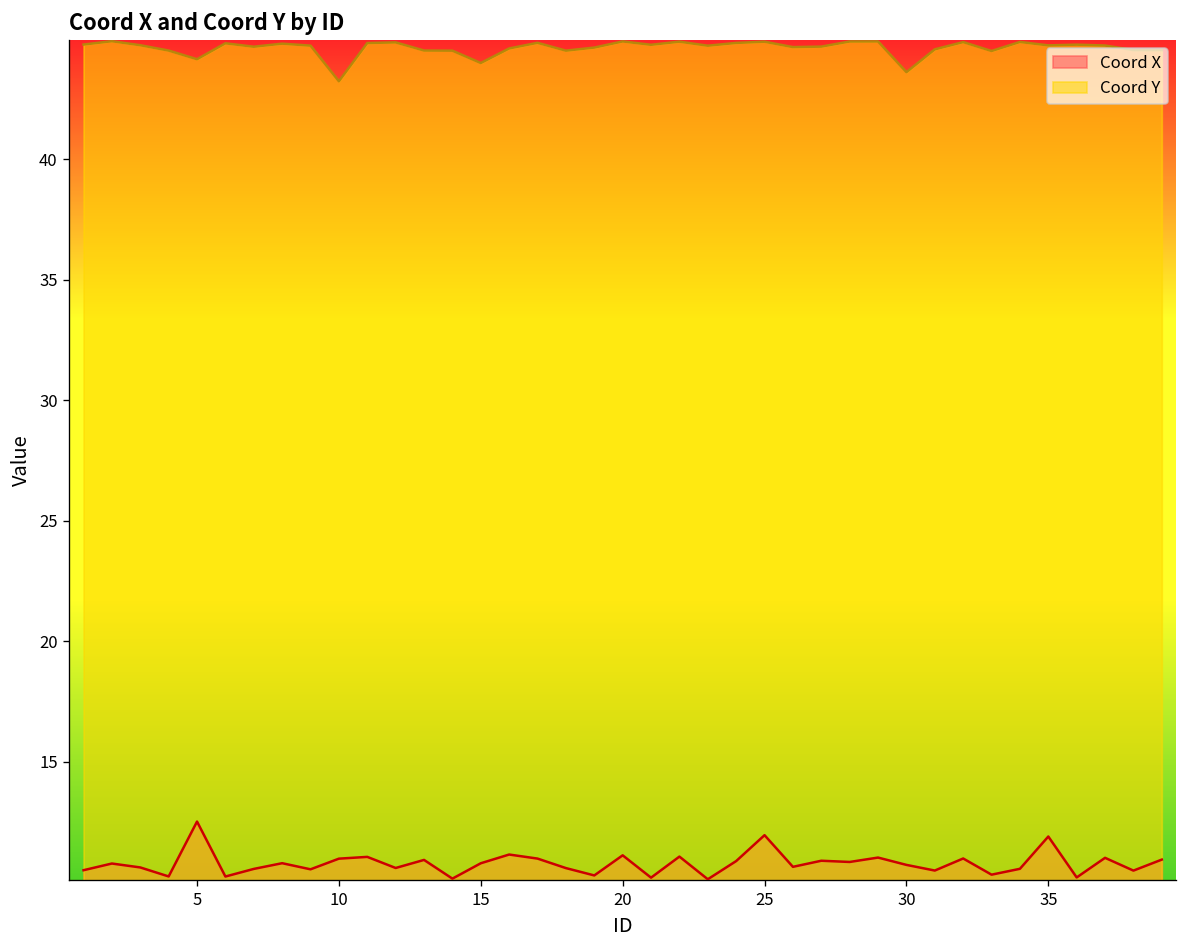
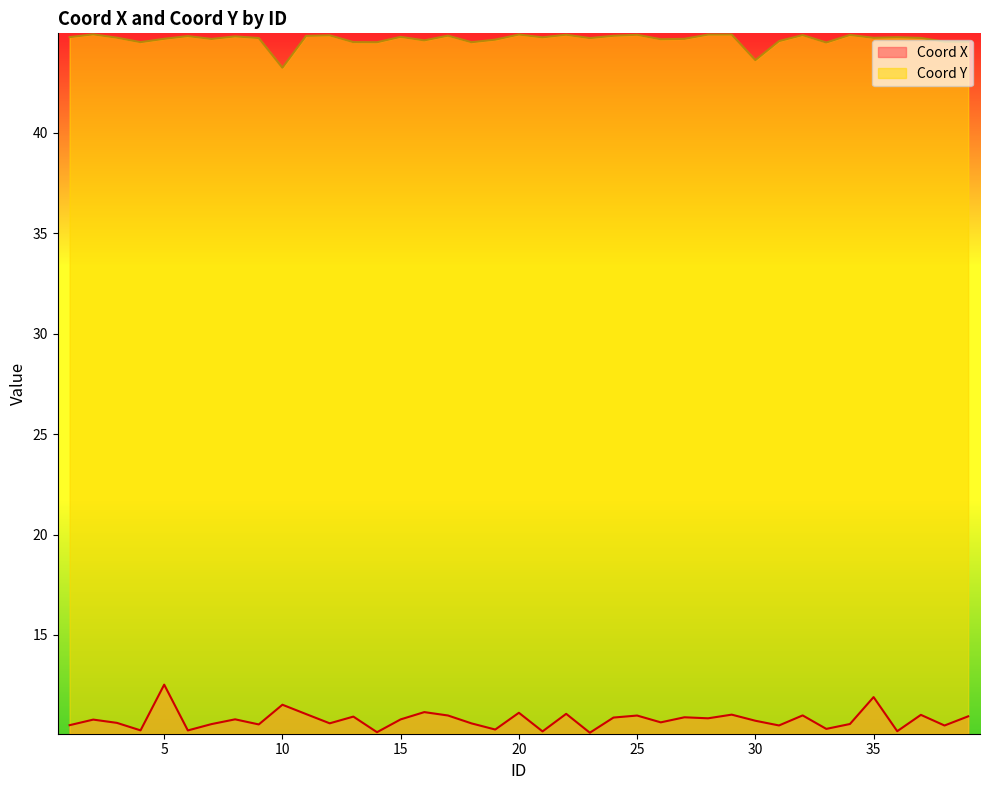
  {
    "Coord X": {
      "5": 12.5,
-     "10": 11.0,
+     "10": 11.5,
      "15": 10.8,
      "20": 11.1,
-     "25": 12.0,
+     "25": 11.0,
      "30": 10.7,
      "35": 11.9
    },
    "Coord Y": {
-     "5": 44.1,
+     "5": 44.7,
      "10": 43.2,
-     "15": 44.0,
+     "15": 44.8,
      "20": 44.9,
      "25": 44.9,
      "30": 43.6,
      "35": 44.7
    }
  }
